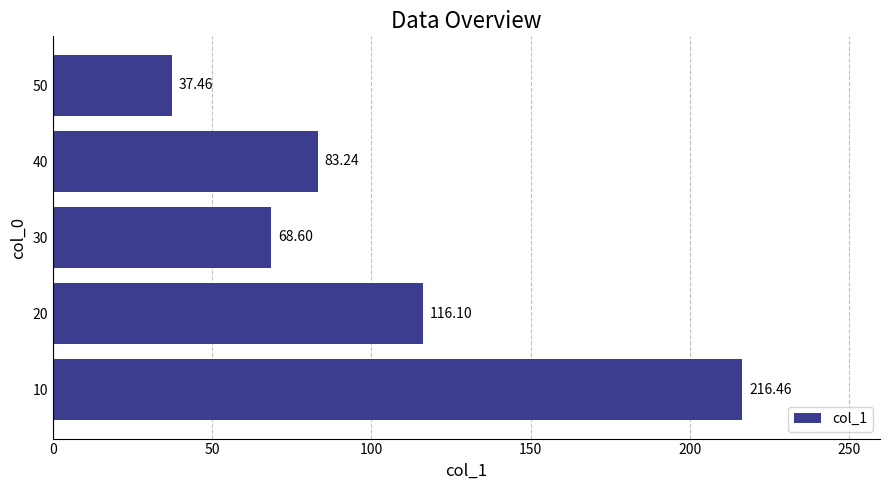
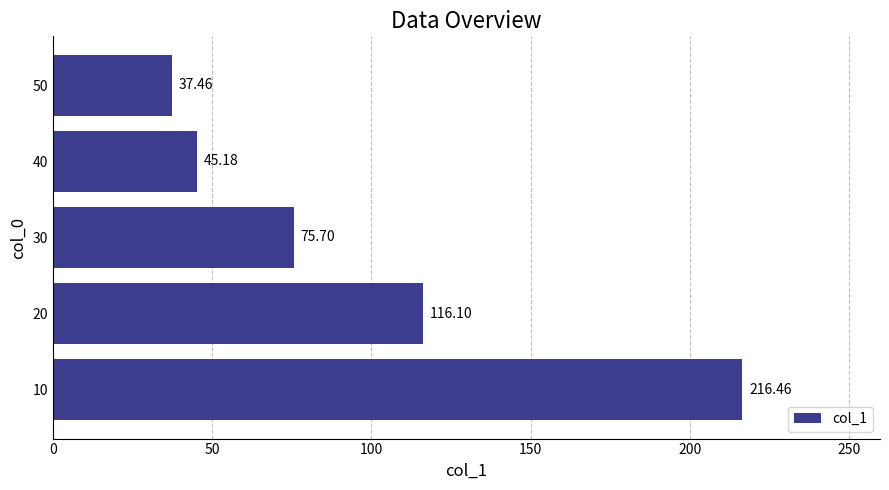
  {
    "50": 37.46,
-   "40": 83.24,
-   "30": 68.60,
+   "40": 45.18,
+   "30": 75.70,
    "20": 116.10,
    "10": 216.46
  }
